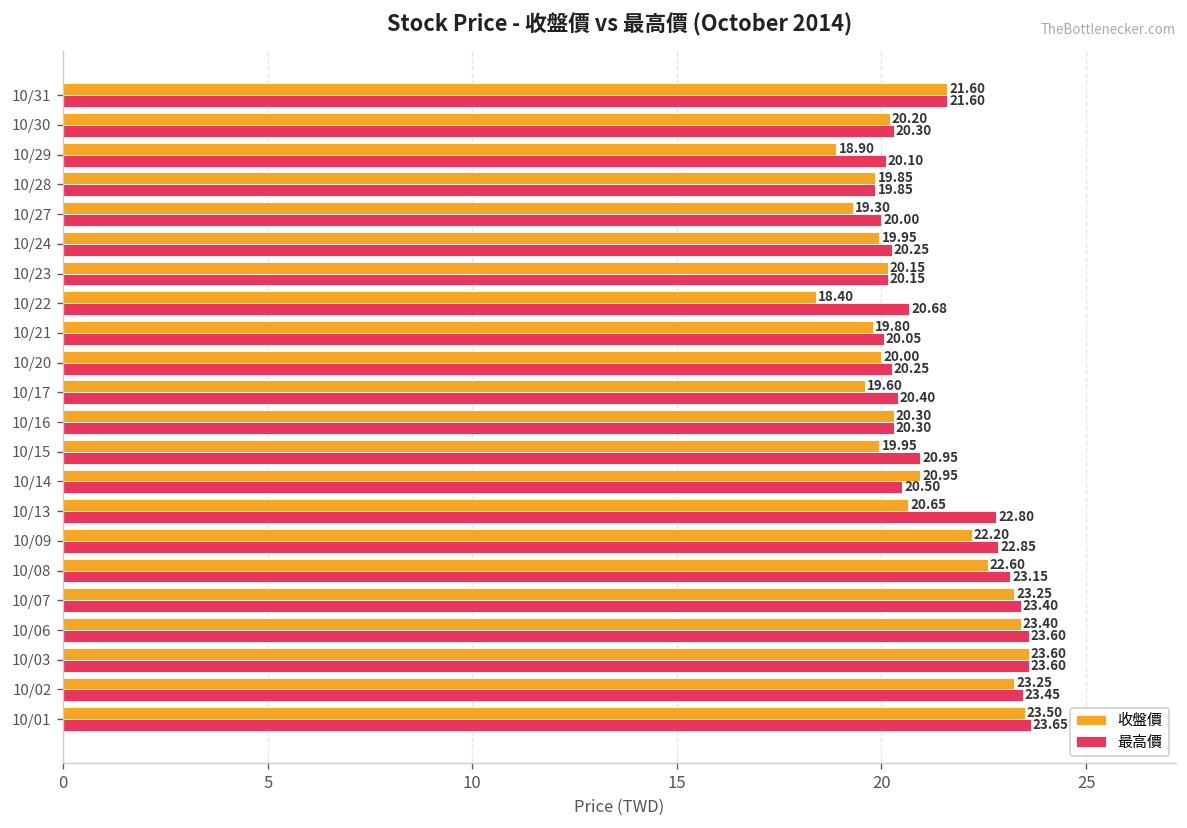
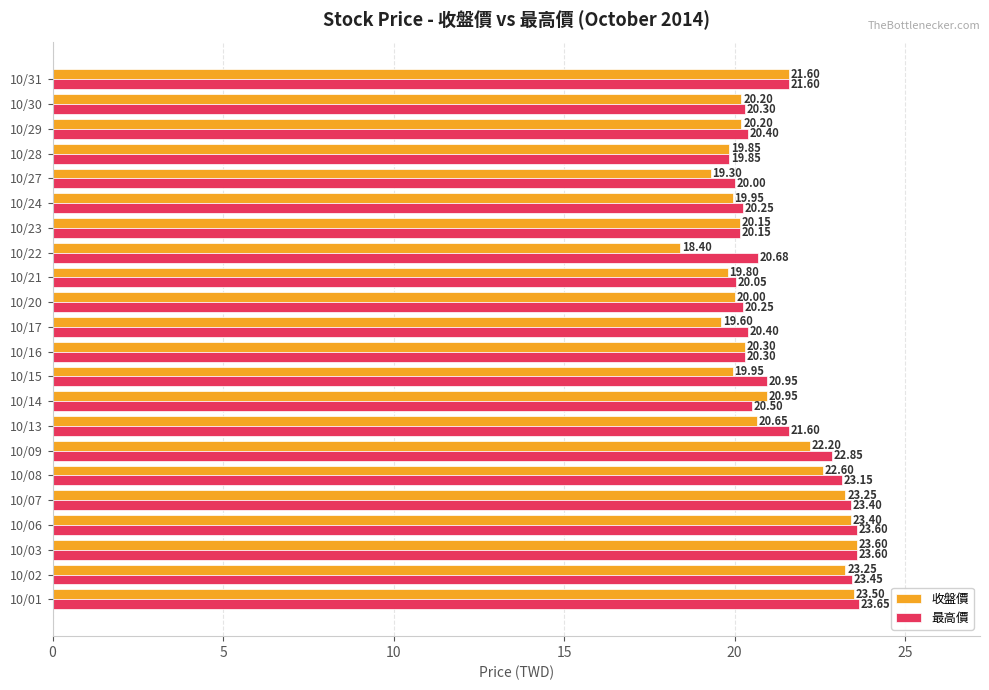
  {
    "收盤價": {
-     "10/29": 18.90,
+     "10/29": 20.20,
      "10/27": 19.30,
      "10/22": 18.40,
      "10/17": 19.60,
      "10/15": 19.95,
      "10/14": 20.95,
      "10/13": 20.65,
      "10/09": 22.20,
      "10/08": 22.60
    },
    "最高價": {
-     "10/29": 20.10,
+     "10/29": 20.40,
      "10/27": 20.00,
      "10/22": 20.68,
      "10/17": 20.40,
      "10/15": 20.95,
      "10/14": 20.50,
-     "10/13": 22.80,
+     "10/13": 21.60,
      "10/09": 22.85,
      "10/08": 23.15
    }
  }
